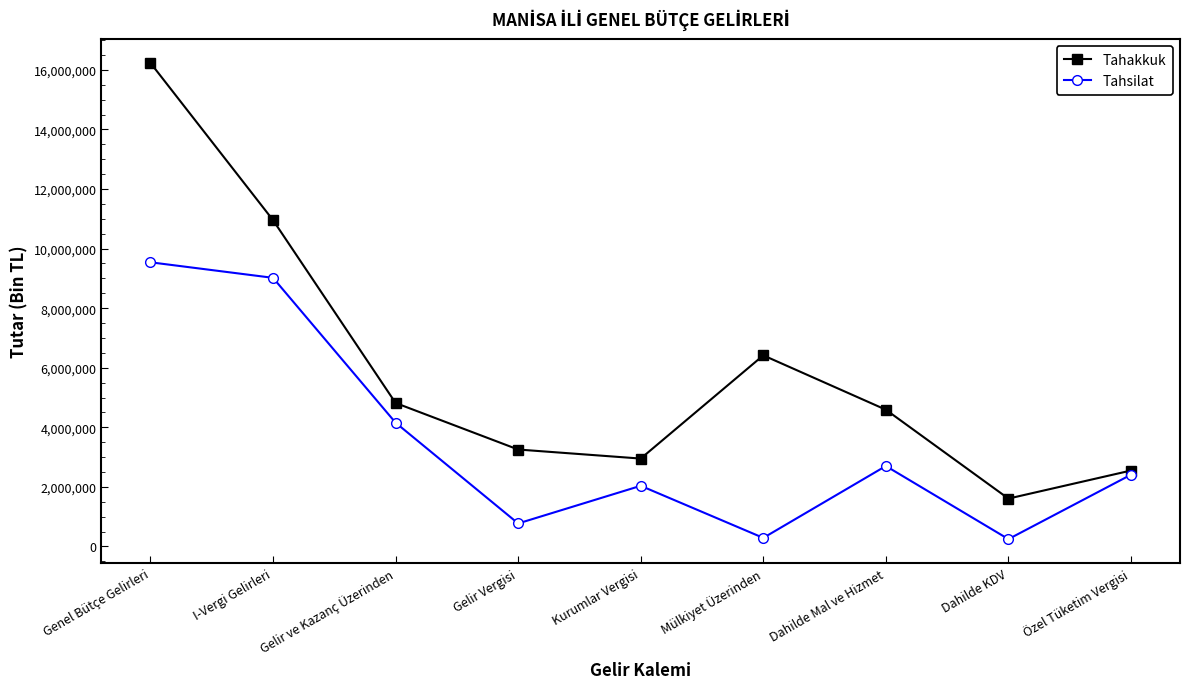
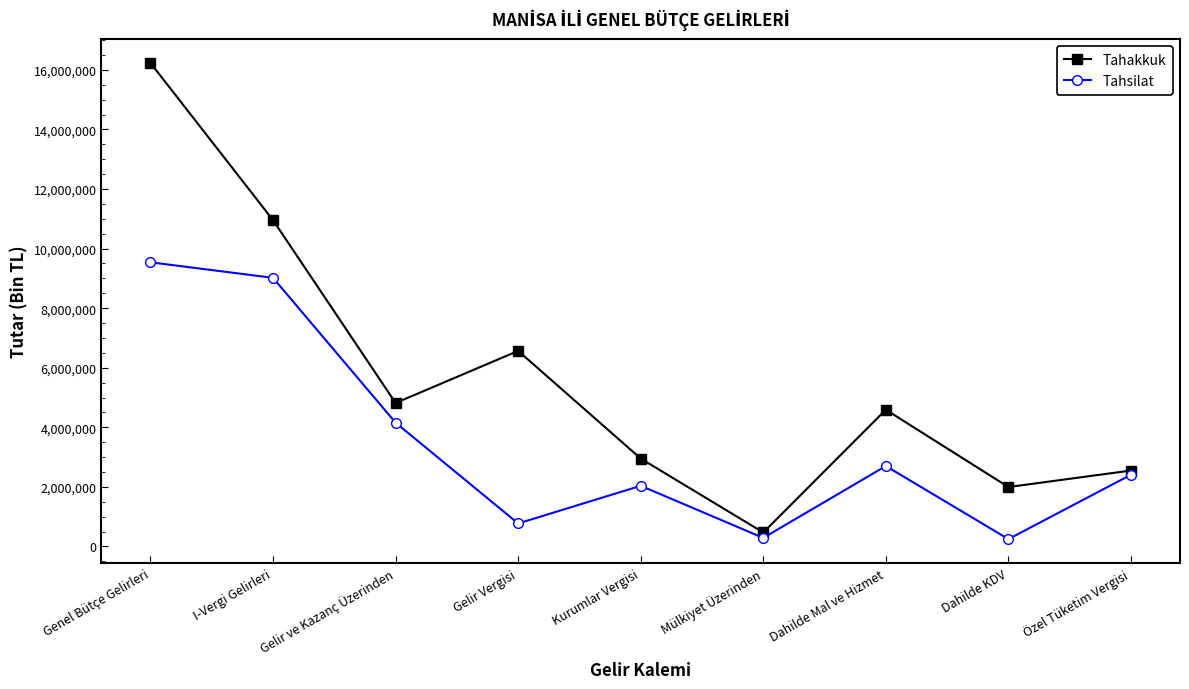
  {
    "Tahakkuk": {
      "Genel Bütçe Gelirleri": "16,200,000",
      "I-Vergi Gelirleri": "11,000,000",
      "Gelir ve Kazanç Üzerinden": "4,800,000",
-     "Gelir Vergisi": "3,300,000",
+     "Gelir Vergisi": "6,600,000",
      "Kurumlar Vergisi": "3,000,000",
-     "Mülkiyet Üzerinden": "6,400,000",
+     "Mülkiyet Üzerinden": "500,000",
      "Dahilde Mal ve Hizmet": "4,600,000",
-     "Dahilde KDV": "1,600,000",
+     "Dahilde KDV": "2,000,000",
      "Özel Tüketim Vergisi": "2,500,000"
    },
    "Tahsilat": {
      "Genel Bütçe Gelirleri": "9,500,000",
      "I-Vergi Gelirleri": "9,000,000",
      "Gelir ve Kazanç Üzerinden": "4,200,000",
      "Gelir Vergisi": "800,000",
      "Kurumlar Vergisi": "2,000,000",
      "Mülkiyet Üzerinden": "300,000",
      "Dahilde Mal ve Hizmet": "2,700,000",
      "Dahilde KDV": "200,000",
      "Özel Tüketim Vergisi": "2,400,000"
    }
  }
